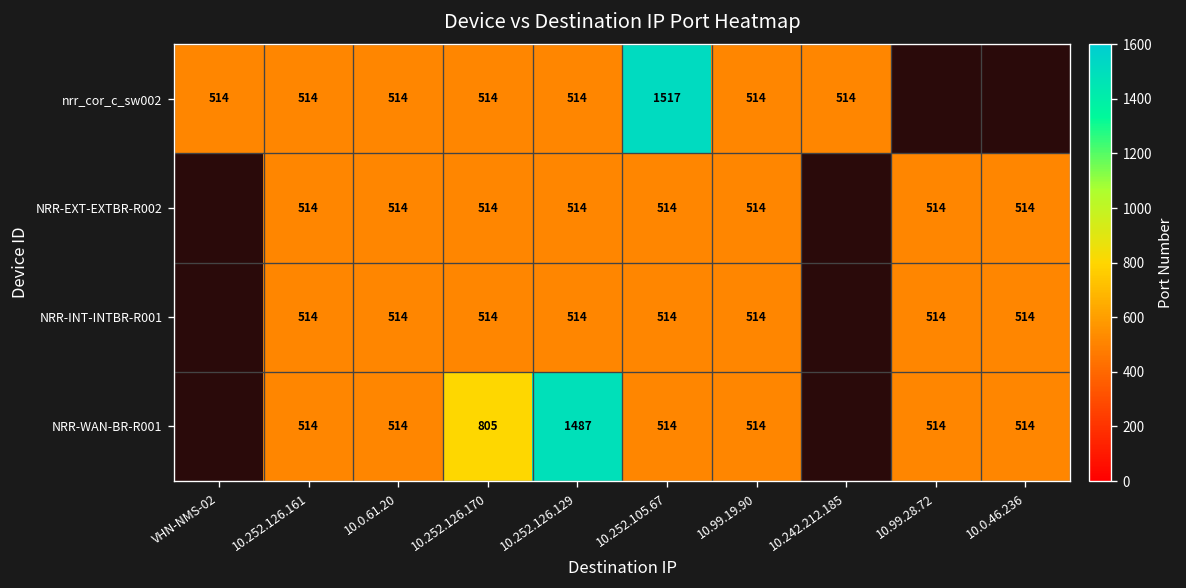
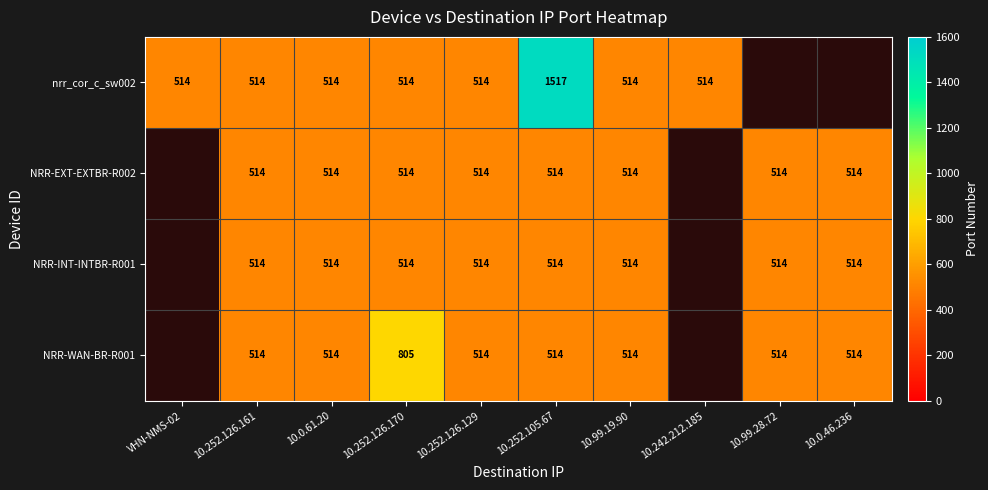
  {
    "nrr_cor_c_sw002": {
      "VHN-NMS-02": 514,
      "10.252.126.161": 514,
      "10.0.61.20": 514,
      "10.252.126.170": 514,
      "10.252.126.129": 514,
      "10.252.105.67": 1517,
      "10.99.19.90": 514,
      "10.242.212.185": 514
    },
    "NRR-EXT-EXTBR-R002": {
      "10.252.126.161": 514,
      "10.0.61.20": 514,
      "10.252.126.170": 514,
      "10.252.126.129": 514,
      "10.252.105.67": 514,
      "10.99.19.90": 514,
      "10.99.28.72": 514,
      "10.0.46.236": 514
    },
    "NRR-INT-INTBR-R001": {
      "10.252.126.161": 514,
      "10.0.61.20": 514,
      "10.252.126.170": 514,
      "10.252.126.129": 514,
      "10.252.105.67": 514,
      "10.99.19.90": 514,
      "10.99.28.72": 514,
      "10.0.46.236": 514
    },
    "NRR-WAN-BR-R001": {
      "10.252.126.161": 514,
      "10.0.61.20": 514,
      "10.252.126.170": 805,
-     "10.252.126.129": 1487,
+     "10.252.126.129": 514,
      "10.252.105.67": 514,
      "10.99.19.90": 514,
      "10.99.28.72": 514,
      "10.0.46.236": 514
    }
  }
